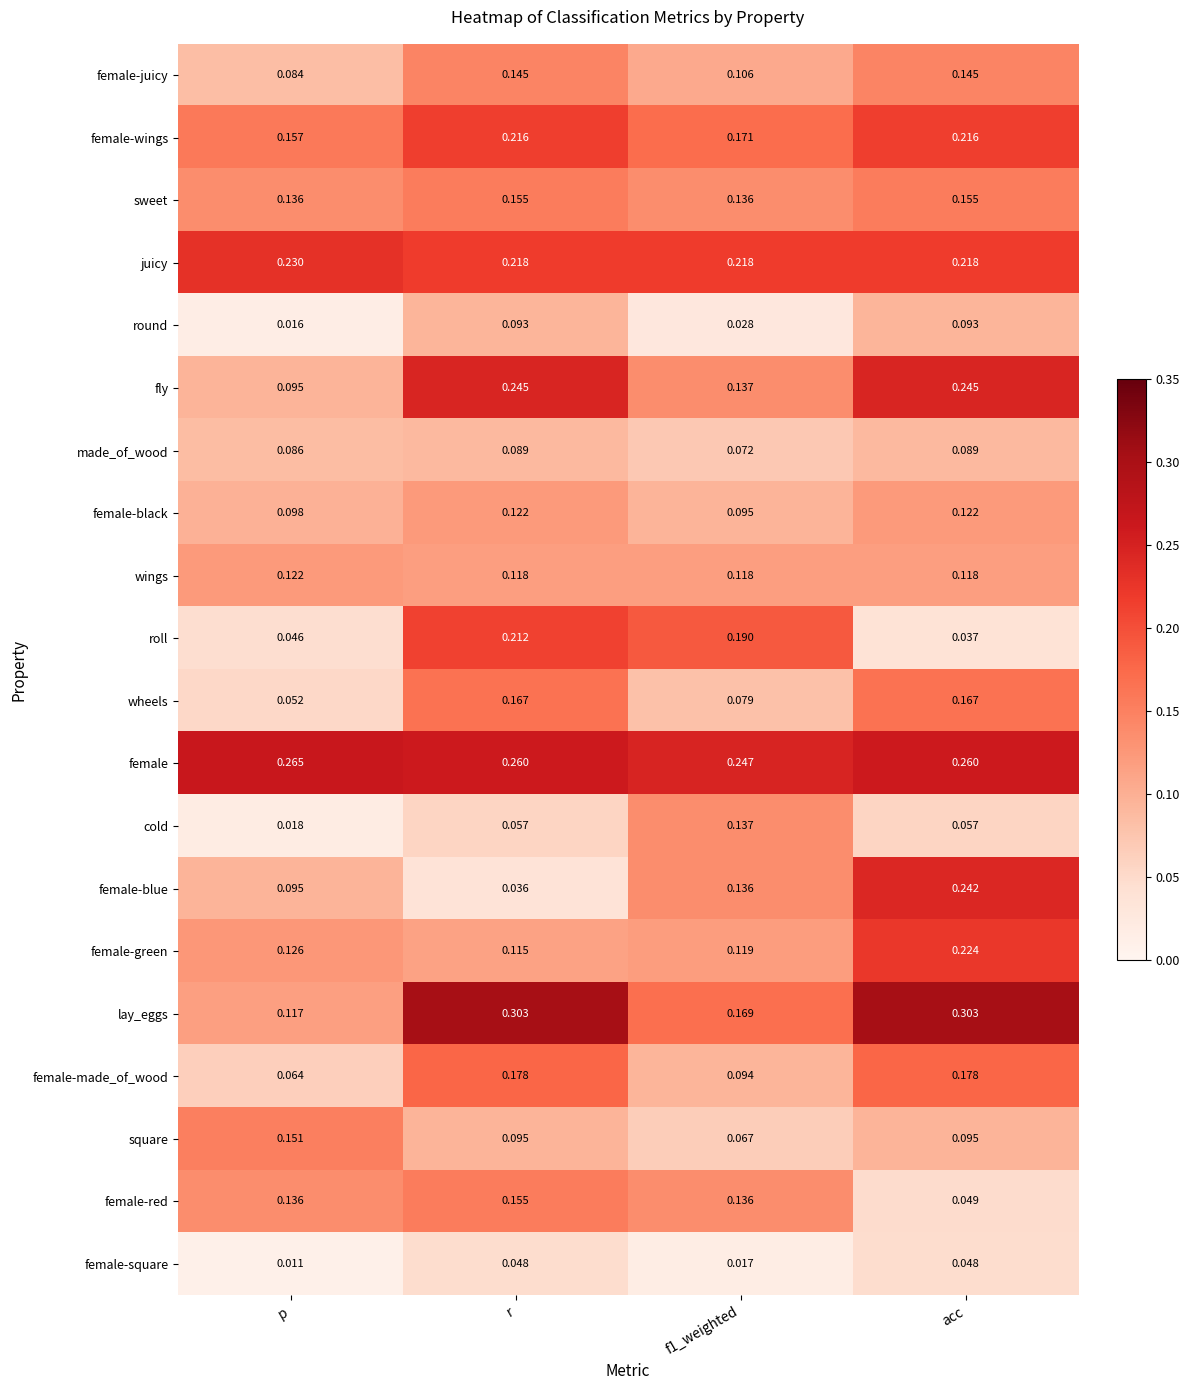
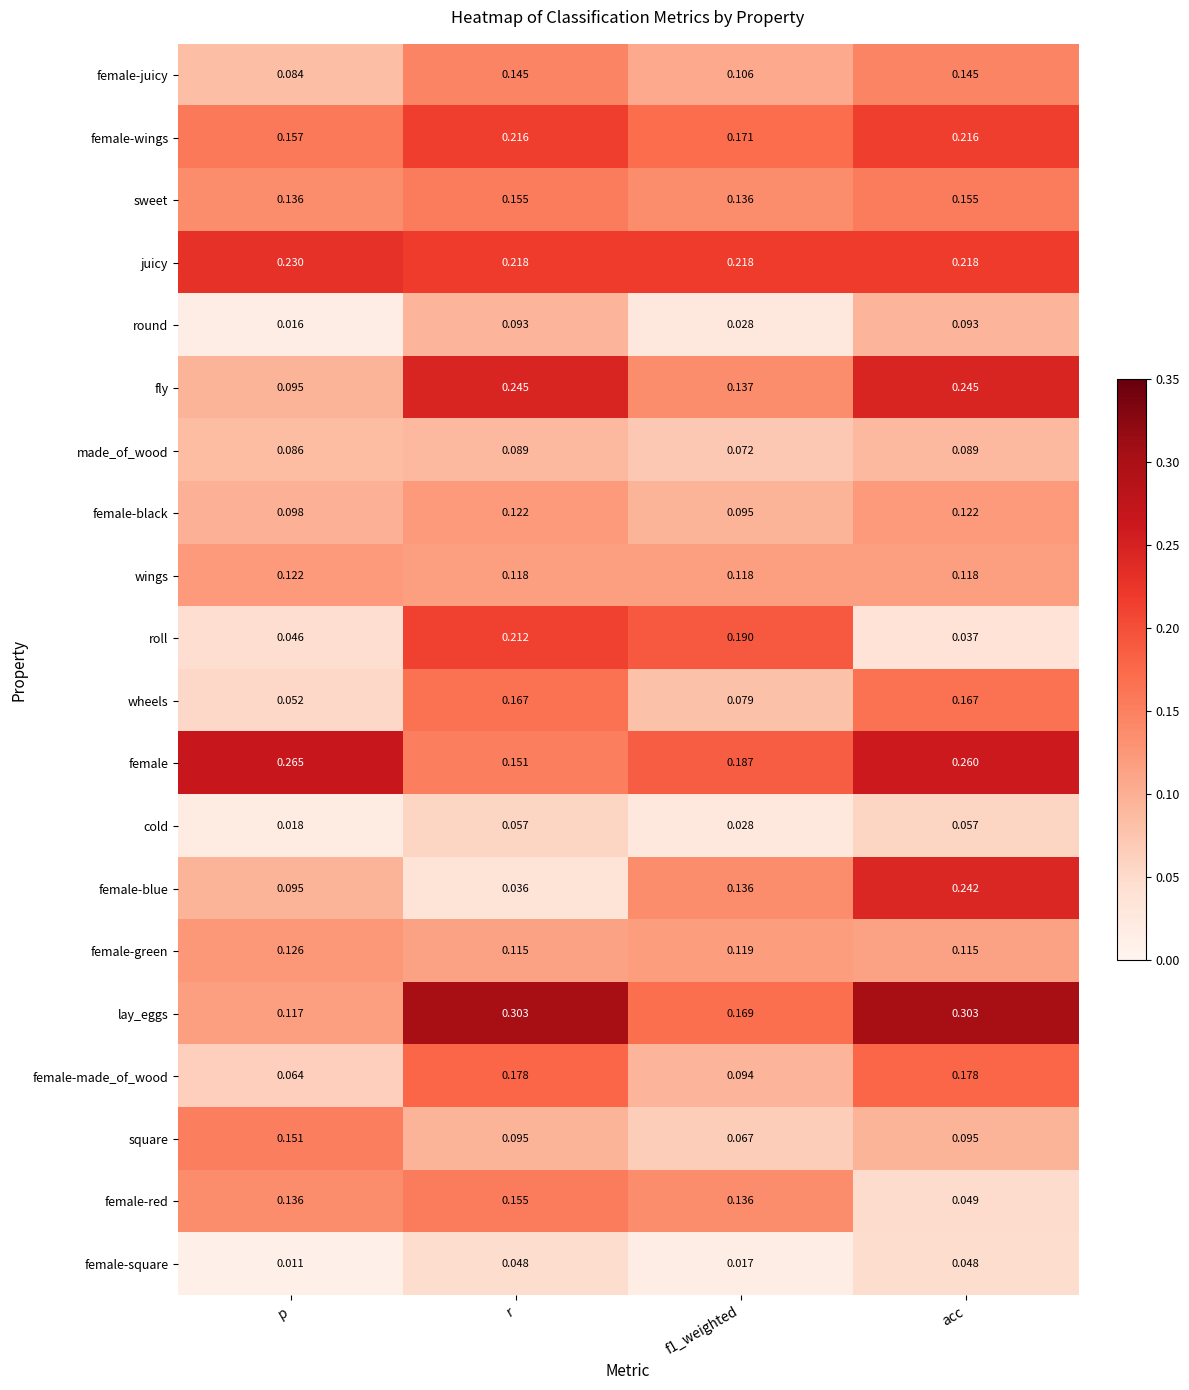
  {
    "female-juicy": {
      "p": 0.084,
      "r": 0.145,
      "f1_weighted": 0.106,
      "acc": 0.145
    },
    "female-wings": {
      "p": 0.157,
      "r": 0.216,
      "f1_weighted": 0.171,
      "acc": 0.216
    },
    "sweet": {
      "p": 0.136,
      "r": 0.155,
      "f1_weighted": 0.136,
      "acc": 0.155
    },
    "juicy": {
      "p": 0.230,
      "r": 0.218,
      "f1_weighted": 0.218,
      "acc": 0.218
    },
    "round": {
      "p": 0.016,
      "r": 0.093,
      "f1_weighted": 0.028,
      "acc": 0.093
    },
    "fly": {
      "p": 0.095,
      "r": 0.245,
      "f1_weighted": 0.137,
      "acc": 0.245
    },
    "made_of_wood": {
      "p": 0.086,
      "r": 0.089,
      "f1_weighted": 0.072,
      "acc": 0.089
    },
    "female-black": {
      "p": 0.098,
      "r": 0.122,
      "f1_weighted": 0.095,
      "acc": 0.122
    },
    "wings": {
      "p": 0.122,
      "r": 0.118,
      "f1_weighted": 0.118,
      "acc": 0.118
    },
    "roll": {
      "p": 0.046,
      "r": 0.212,
      "f1_weighted": 0.190,
      "acc": 0.037
    },
    "wheels": {
      "p": 0.052,
      "r": 0.167,
      "f1_weighted": 0.079,
      "acc": 0.167
    },
    "female": {
      "p": 0.265,
-     "r": 0.260,
-     "f1_weighted": 0.247,
+     "r": 0.151,
+     "f1_weighted": 0.187,
      "acc": 0.260
    },
    "cold": {
      "p": 0.018,
      "r": 0.057,
-     "f1_weighted": 0.137,
+     "f1_weighted": 0.028,
      "acc": 0.057
    },
    "female-blue": {
      "p": 0.095,
      "r": 0.036,
      "f1_weighted": 0.136,
      "acc": 0.242
    },
    "female-green": {
      "p": 0.126,
      "r": 0.115,
      "f1_weighted": 0.119,
-     "acc": 0.224
+     "acc": 0.115
    },
    "lay_eggs": {
      "p": 0.117,
      "r": 0.303,
      "f1_weighted": 0.169,
      "acc": 0.303
    },
    "female-made_of_wood": {
      "p": 0.064,
      "r": 0.178,
      "f1_weighted": 0.094,
      "acc": 0.178
    },
    "square": {
      "p": 0.151,
      "r": 0.095,
      "f1_weighted": 0.067,
      "acc": 0.095
    },
    "female-red": {
      "p": 0.136,
      "r": 0.155,
      "f1_weighted": 0.136,
      "acc": 0.049
    },
    "female-square": {
      "p": 0.011,
      "r": 0.048,
      "f1_weighted": 0.017,
      "acc": 0.048
    }
  }
